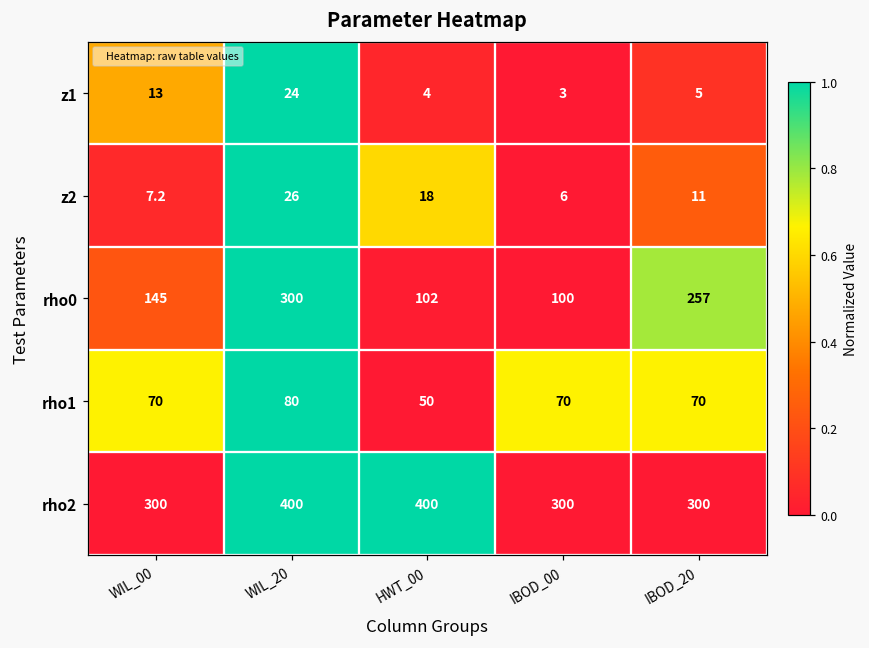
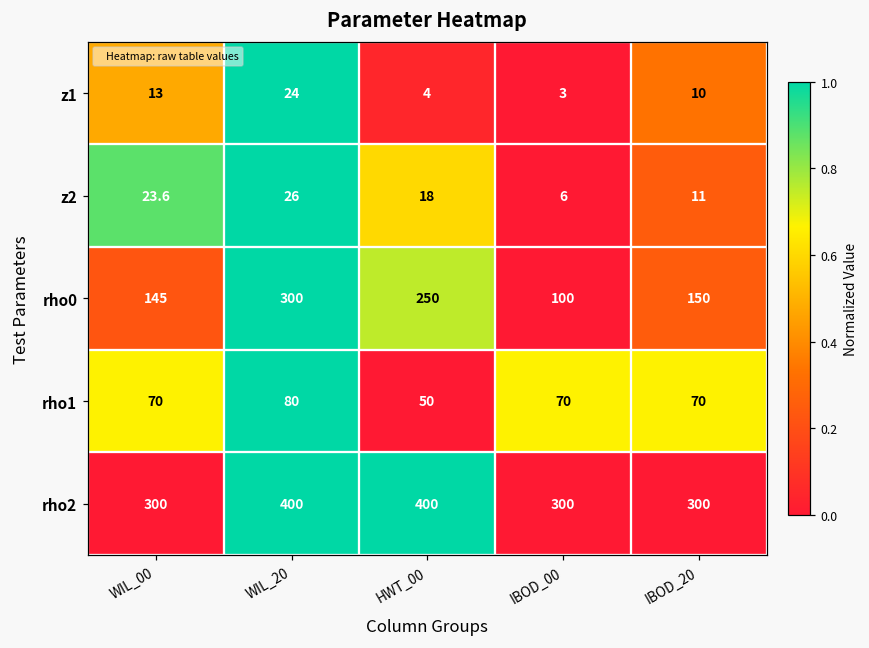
  {
    "z1": {
      "WIL_00": 13,
      "WIL_20": 24,
      "HWT_00": 4,
      "IBOD_00": 3,
-     "IBOD_20": 5
+     "IBOD_20": 10
    },
    "z2": {
-     "WIL_00": 7.2,
+     "WIL_00": 23.6,
      "WIL_20": 26,
      "HWT_00": 18,
      "IBOD_00": 6,
      "IBOD_20": 11
    },
    "rho0": {
      "WIL_00": 145,
      "WIL_20": 300,
-     "HWT_00": 102,
+     "HWT_00": 250,
      "IBOD_00": 100,
-     "IBOD_20": 257
+     "IBOD_20": 150
    },
    "rho1": {
      "WIL_00": 70,
      "WIL_20": 80,
      "HWT_00": 50,
      "IBOD_00": 70,
      "IBOD_20": 70
    },
    "rho2": {
      "WIL_00": 300,
      "WIL_20": 400,
      "HWT_00": 400,
      "IBOD_00": 300,
      "IBOD_20": 300
    }
  }
